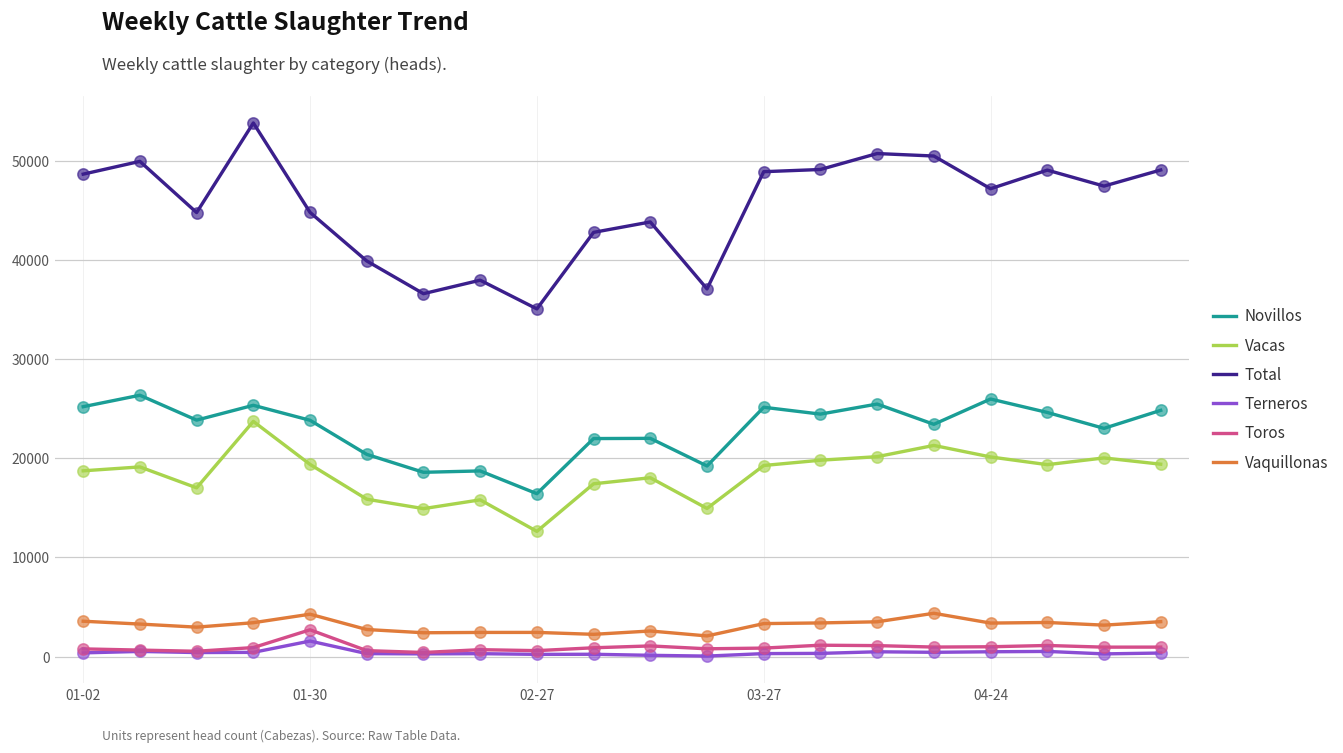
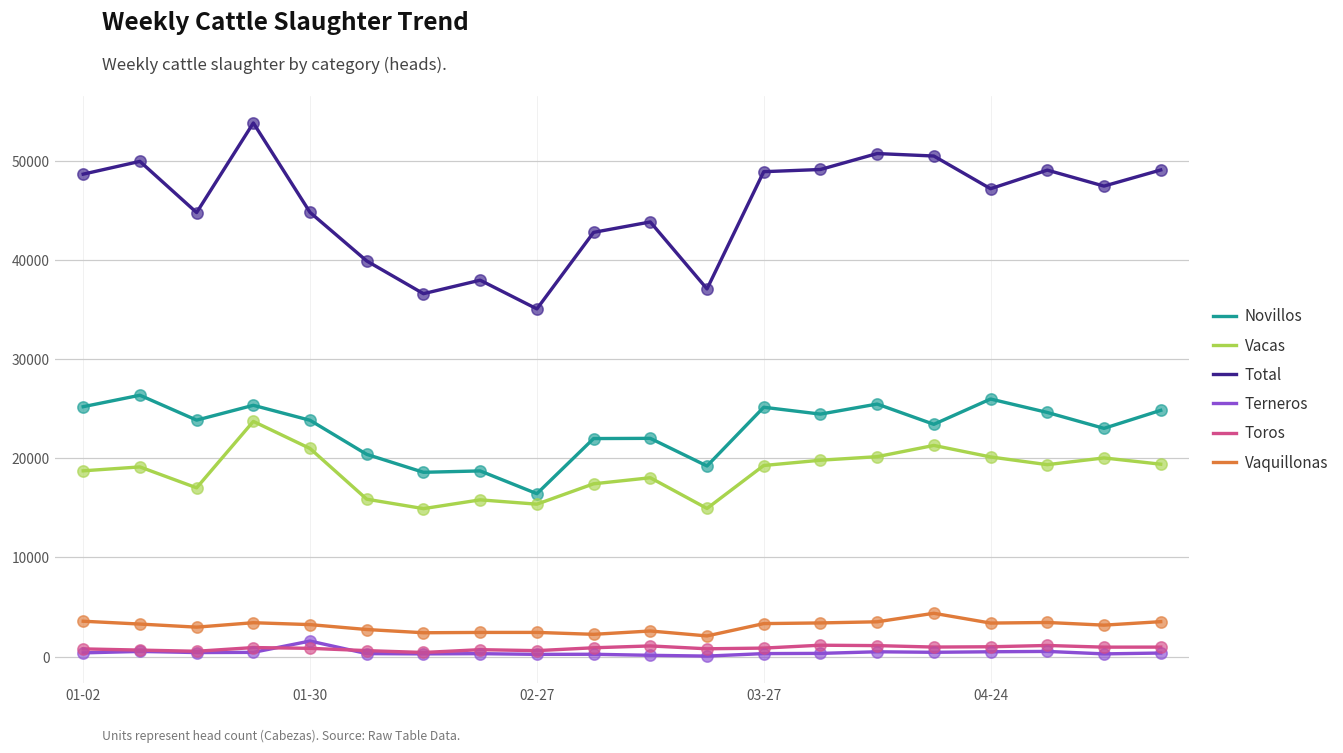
  {
    "Novillos": {
      "01-02": 25000,
      "01-30": 24000,
      "02-27": 16000,
      "03-27": 25000,
      "04-24": 26000
    },
    "Vacas": {
      "01-02": 19000,
-     "01-30": 19000,
-     "02-27": 13000,
+     "01-30": 21000,
+     "02-27": 15000,
      "03-27": 19000,
      "04-24": 20000
    },
    "Total": {
      "01-02": 49000,
      "01-30": 45000,
      "02-27": 35000,
      "03-27": 49000,
      "04-24": 47000
    },
    "Terneros": {
      "01-02": 0,
      "01-30": 2000,
      "02-27": 0,
      "03-27": 0,
      "04-24": 0
    },
    "Toros": {
      "01-02": 1000,
-     "01-30": 3000,
+     "01-30": 1000,
      "02-27": 1000,
      "03-27": 1000,
      "04-24": 1000
    },
    "Vaquillonas": {
      "01-02": 4000,
-     "01-30": 4000,
+     "01-30": 3000,
      "02-27": 2000,
      "03-27": 3000,
      "04-24": 3000
    }
  }
